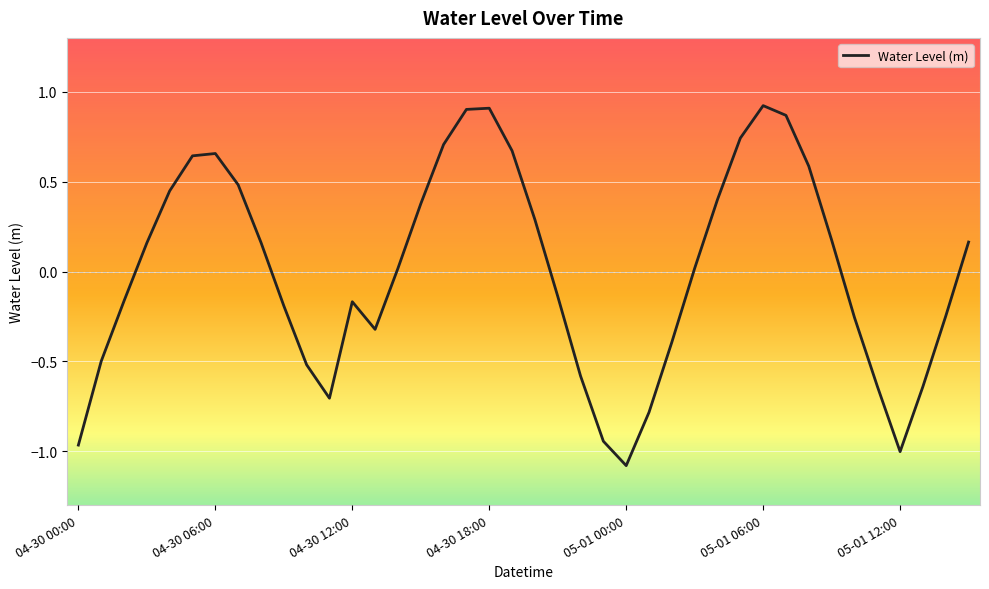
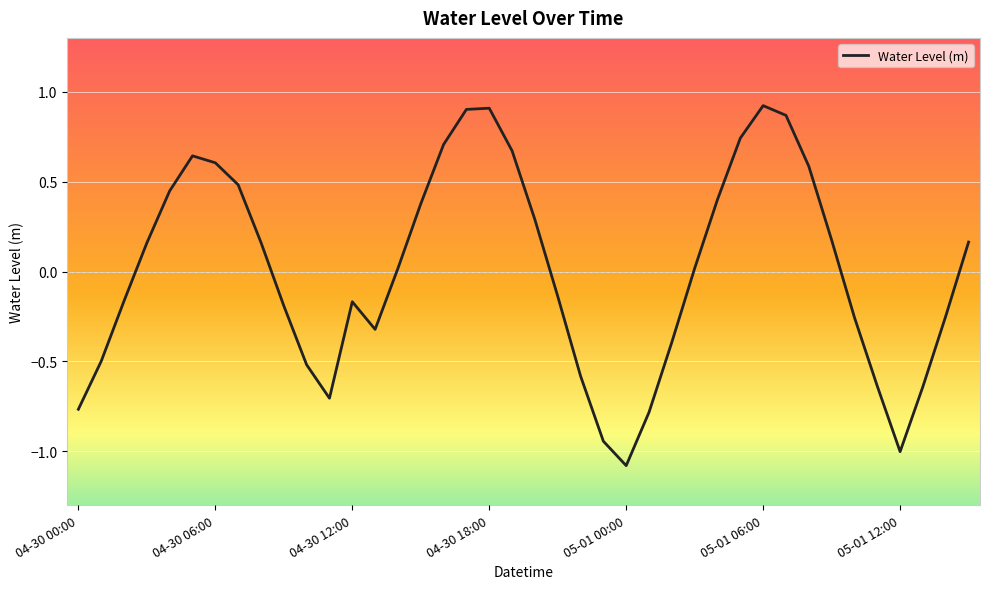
  {
-   "04-30 00:00": -0.97,
-   "04-30 06:00": 0.66,
+   "04-30 00:00": -0.77,
+   "04-30 06:00": 0.61,
    "04-30 12:00": -0.17,
    "04-30 18:00": 0.91,
    "05-01 00:00": -1.08,
    "05-01 06:00": 0.92,
    "05-01 12:00": -1.00
  }
